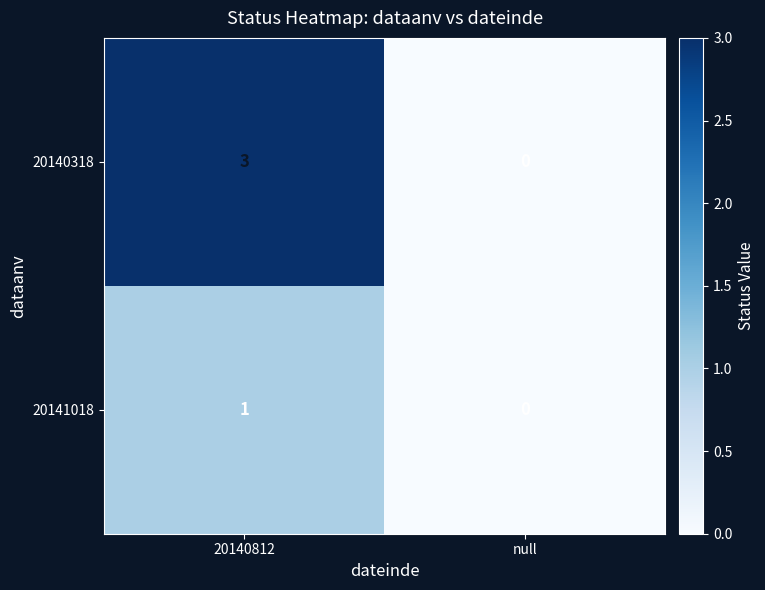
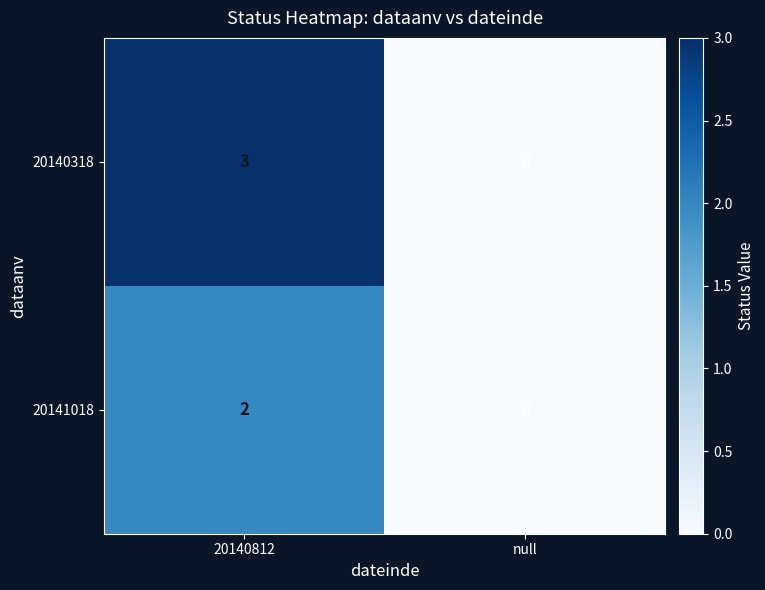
  {
    "20140318": {
      "20140812": 3
    },
    "20141018": {
-     "20140812": 1
+     "20140812": 2
    }
  }
